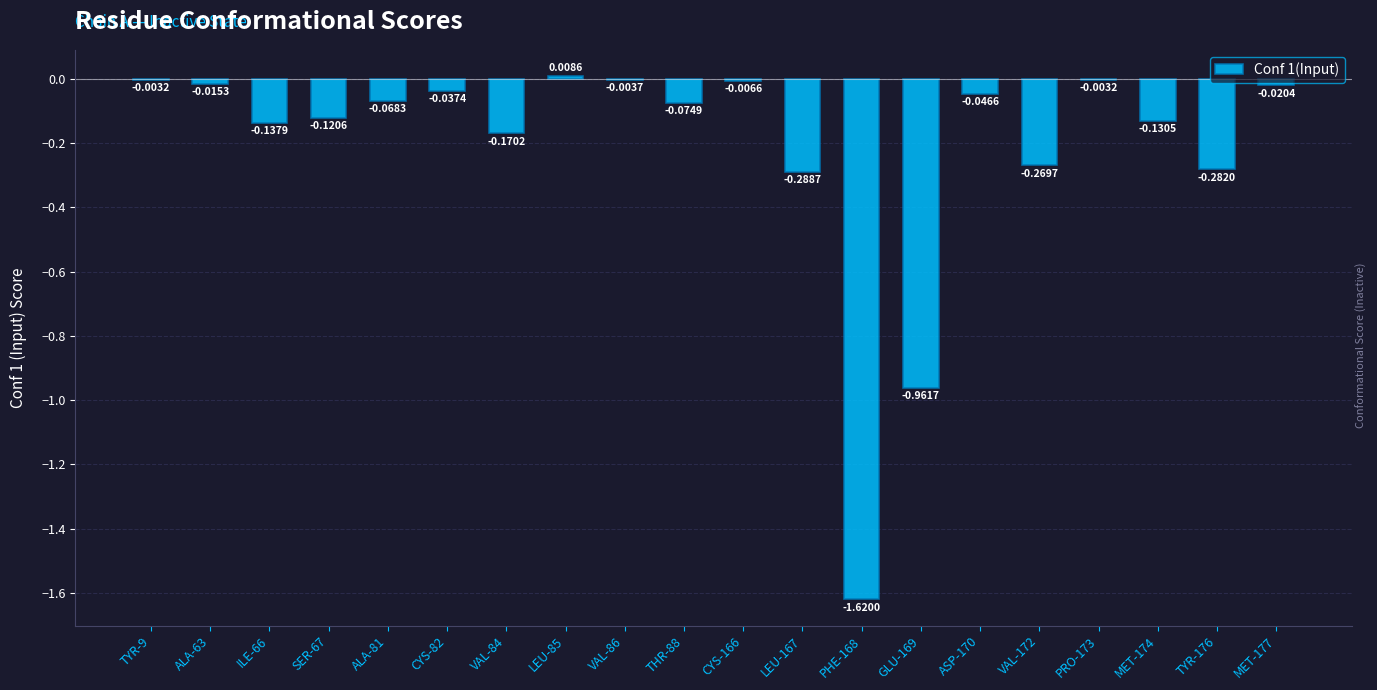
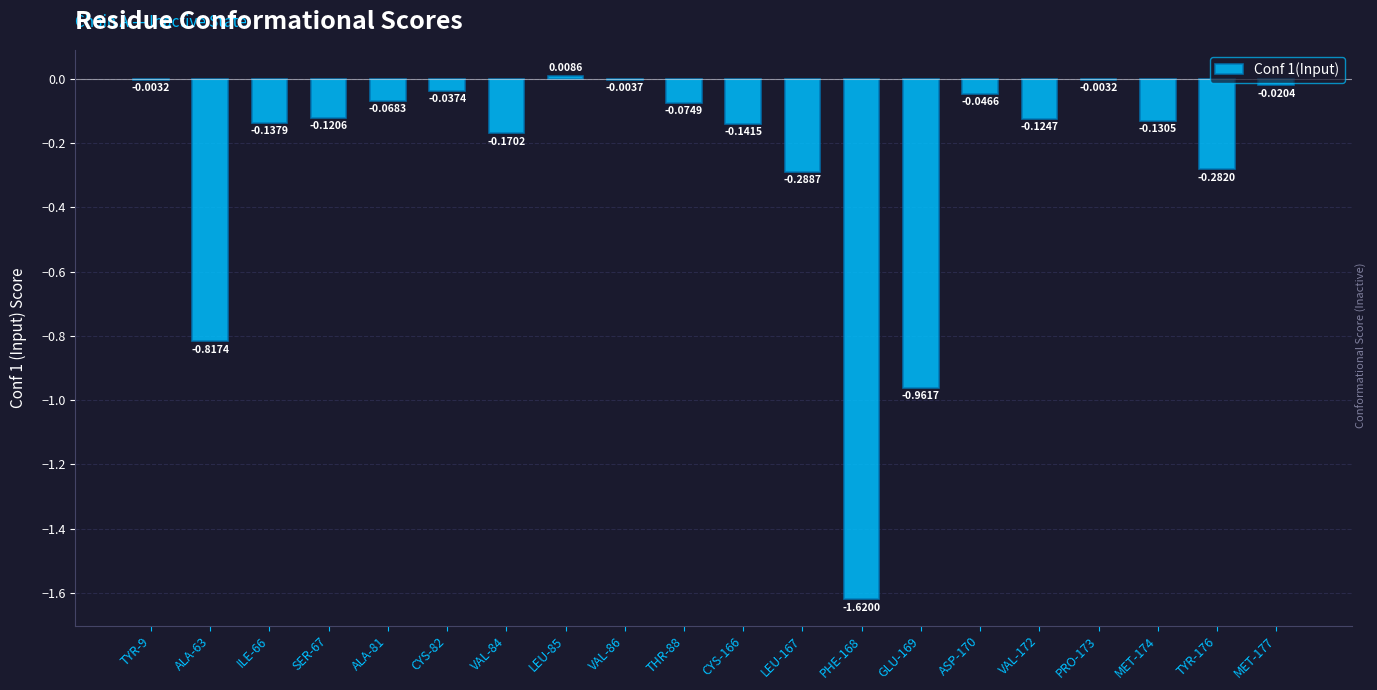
  {
    "TYR-9": -0.0032,
-   "ALA-63": -0.0153,
+   "ALA-63": -0.8174,
    "ILE-66": -0.1379,
    "SER-67": -0.1206,
    "ALA-81": -0.0683,
    "CYS-82": -0.0374,
    "VAL-84": -0.1702,
    "LEU-85": 0.0086,
    "VAL-86": -0.0037,
    "THR-88": -0.0749,
-   "CYS-166": -0.0066,
+   "CYS-166": -0.1415,
    "LEU-167": -0.2887,
    "PHE-168": -1.6200,
    "GLU-169": -0.9617,
    "ASP-170": -0.0466,
-   "VAL-172": -0.2697,
+   "VAL-172": -0.1247,
    "PRO-173": -0.0032,
    "MET-174": -0.1305,
    "TYR-176": -0.2820,
    "MET-177": -0.0204
  }
